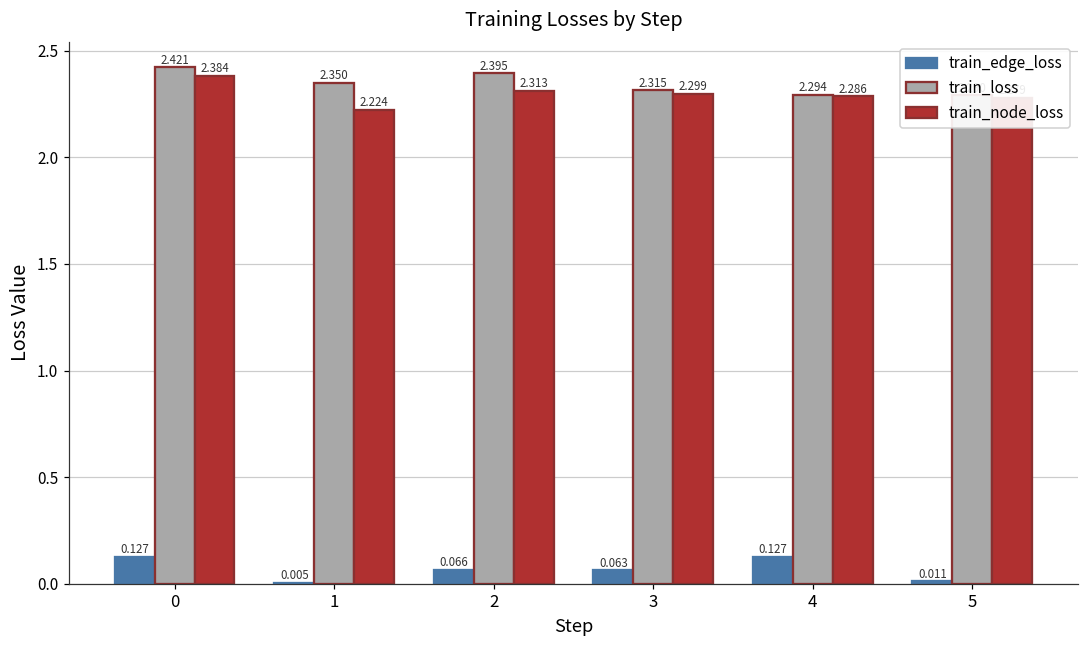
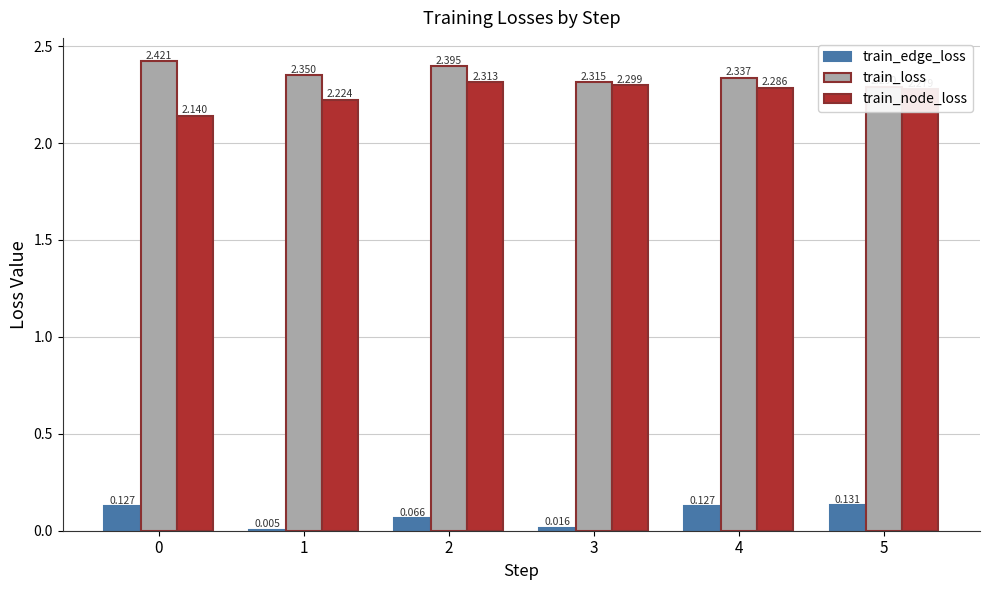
  {
    "train_edge_loss": {
      "0": 0.127,
      "1": 0.005,
      "2": 0.066,
-     "3": 0.063,
+     "3": 0.016,
      "4": 0.127,
-     "5": 0.011
+     "5": 0.131
    },
    "train_loss": {
      "0": 2.421,
      "1": 2.350,
      "2": 2.395,
      "3": 2.315,
-     "4": 2.294
+     "4": 2.337
    },
    "train_node_loss": {
-     "0": 2.384,
+     "0": 2.140,
      "1": 2.224,
      "2": 2.313,
      "3": 2.299,
      "4": 2.286
    }
  }
